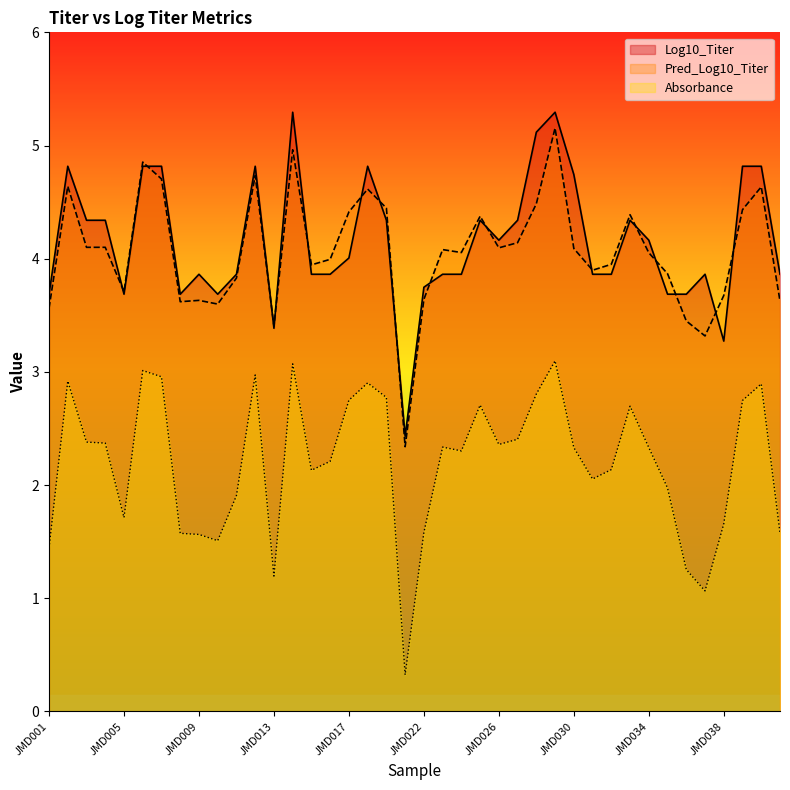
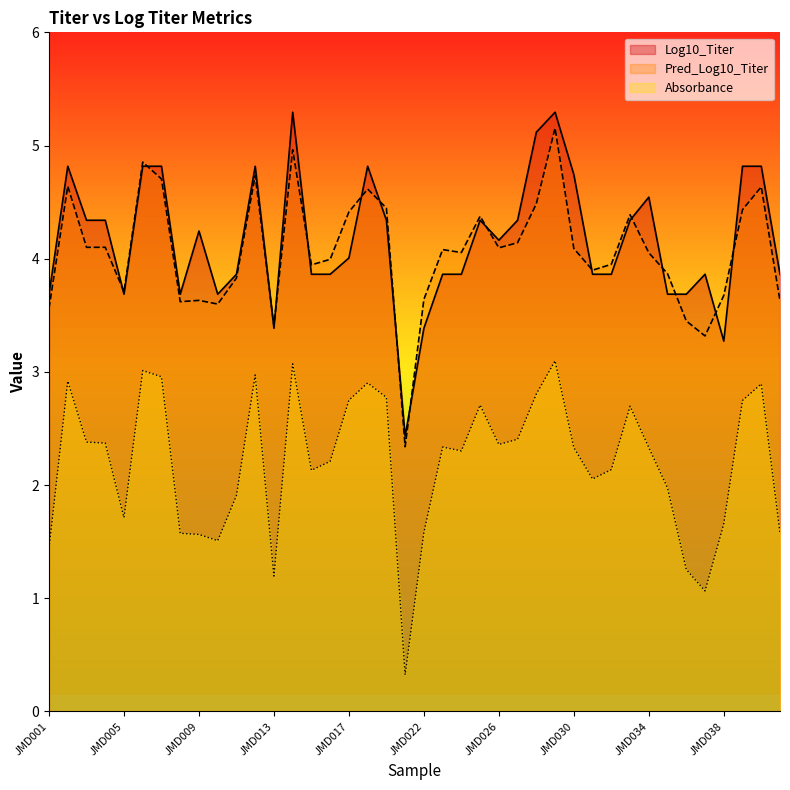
  {
    "Log10_Titer": {
      "JMD001": 3.69,
-     "JMD009": 3.86,
+     "JMD009": 4.24,
      "JMD017": 4.01,
-     "JMD022": 3.75,
+     "JMD022": 3.39,
      "JMD026": 4.16,
      "JMD030": 4.74,
-     "JMD034": 4.16,
+     "JMD034": 4.54,
      "JMD038": 3.27
    }
  }
